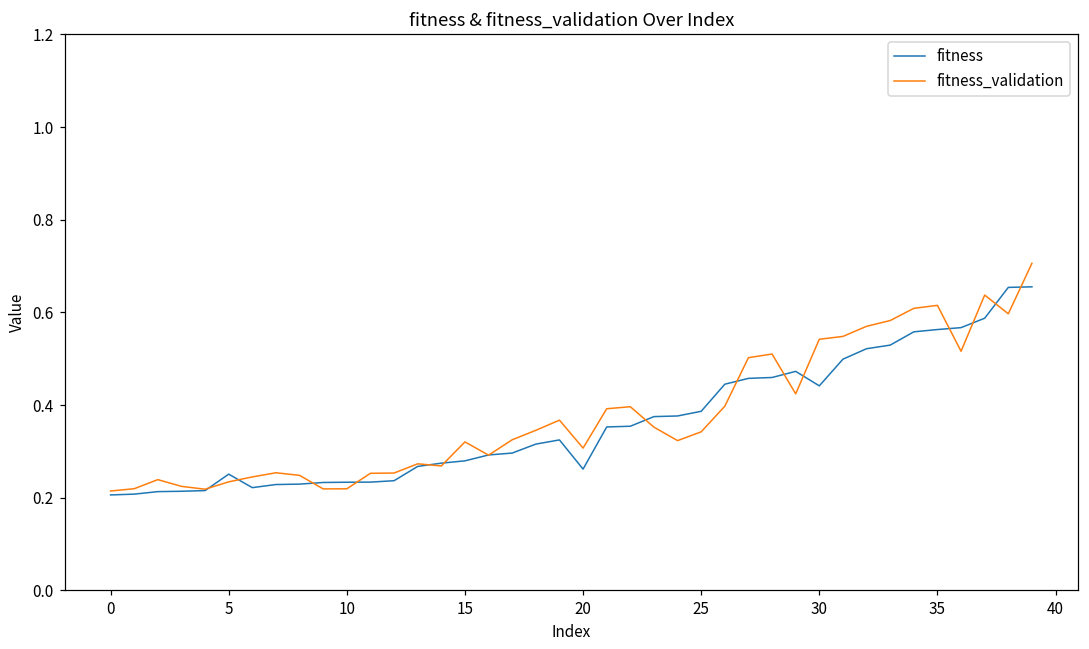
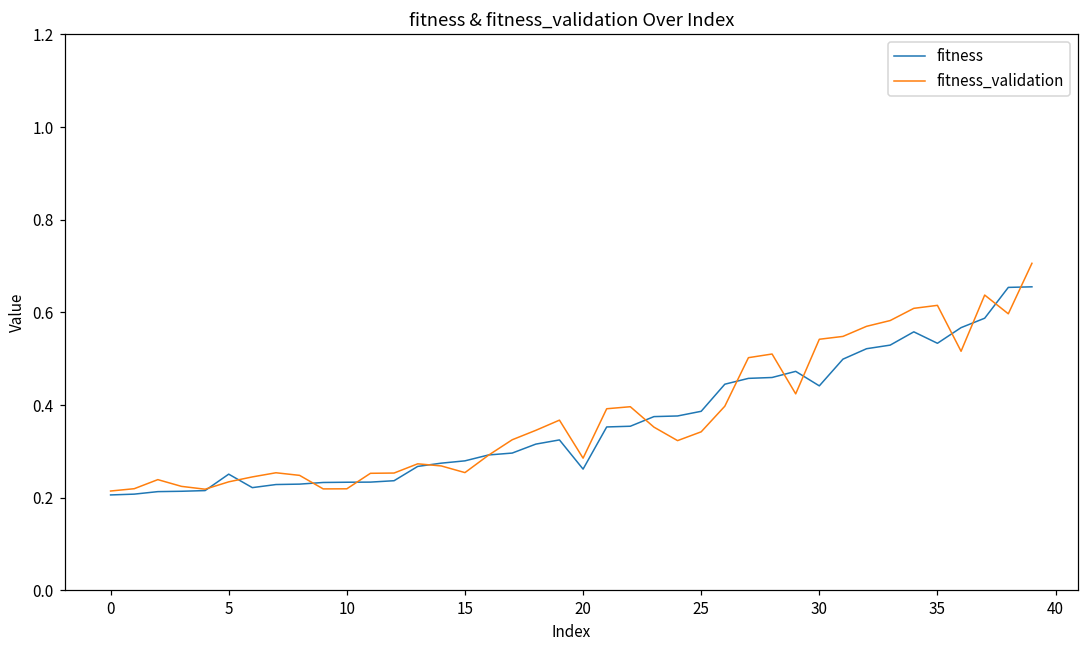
  {
    "fitness": {
      "0": 0.21,
      "5": 0.25,
      "10": 0.23,
      "15": 0.28,
      "20": 0.26,
      "25": 0.39,
      "30": 0.44,
-     "35": 0.56
+     "35": 0.53
    },
    "fitness_validation": {
      "0": 0.21,
      "5": 0.23,
      "10": 0.22,
-     "15": 0.32,
-     "20": 0.31,
+     "15": 0.25,
+     "20": 0.29,
      "25": 0.34,
      "30": 0.54,
      "35": 0.62
    }
  }
